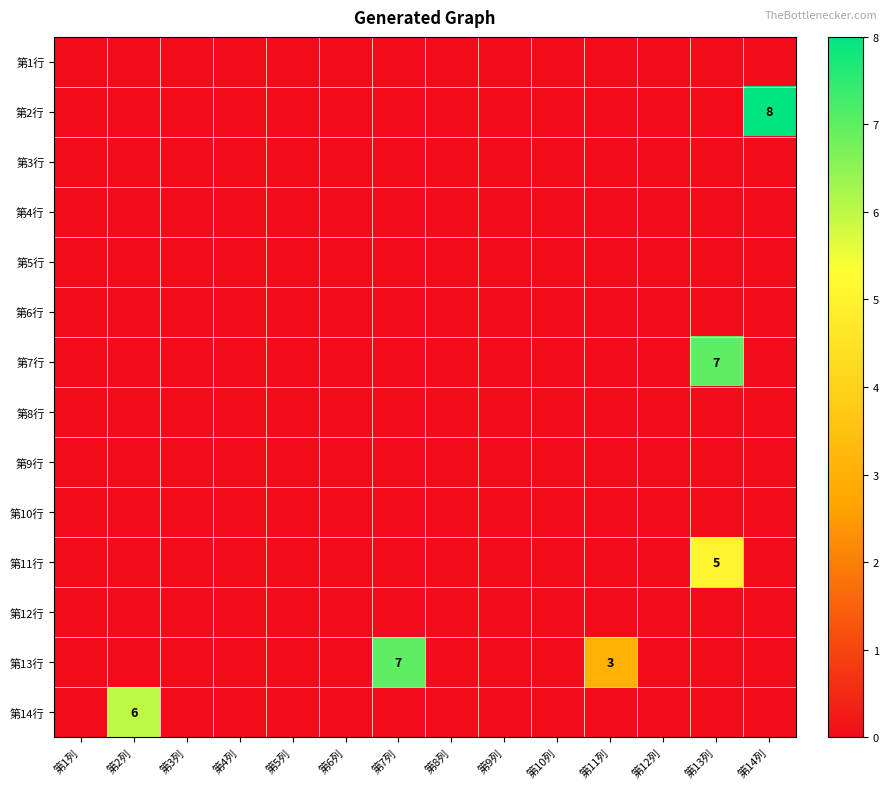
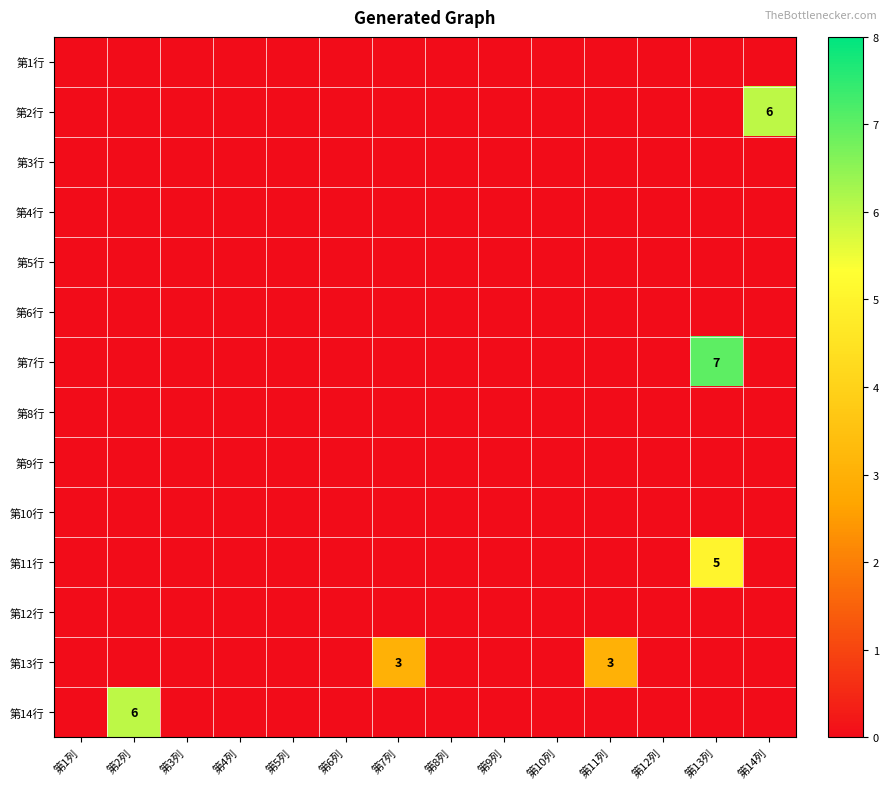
  {
    "第2行": {
-     "第14列": 8
+     "第14列": 6
    },
    "第7行": {
      "第13列": 7
    },
    "第11行": {
      "第13列": 5
    },
    "第13行": {
-     "第7列": 7,
+     "第7列": 3,
      "第11列": 3
    },
    "第14行": {
      "第2列": 6
    }
  }
